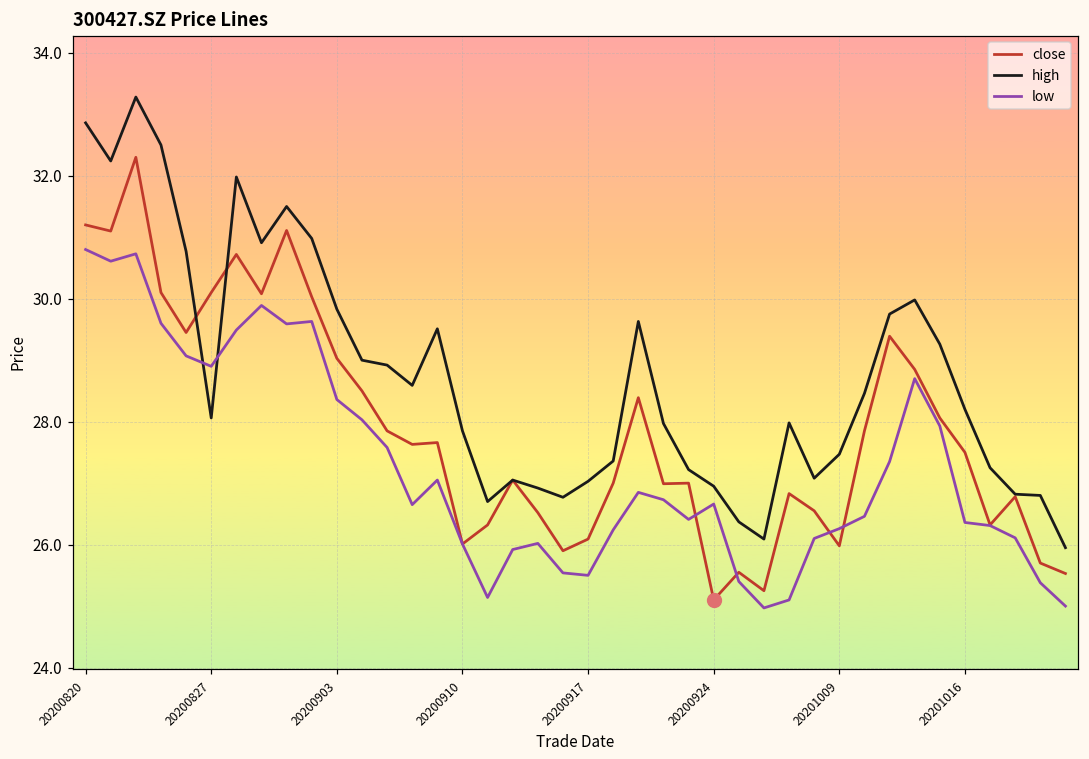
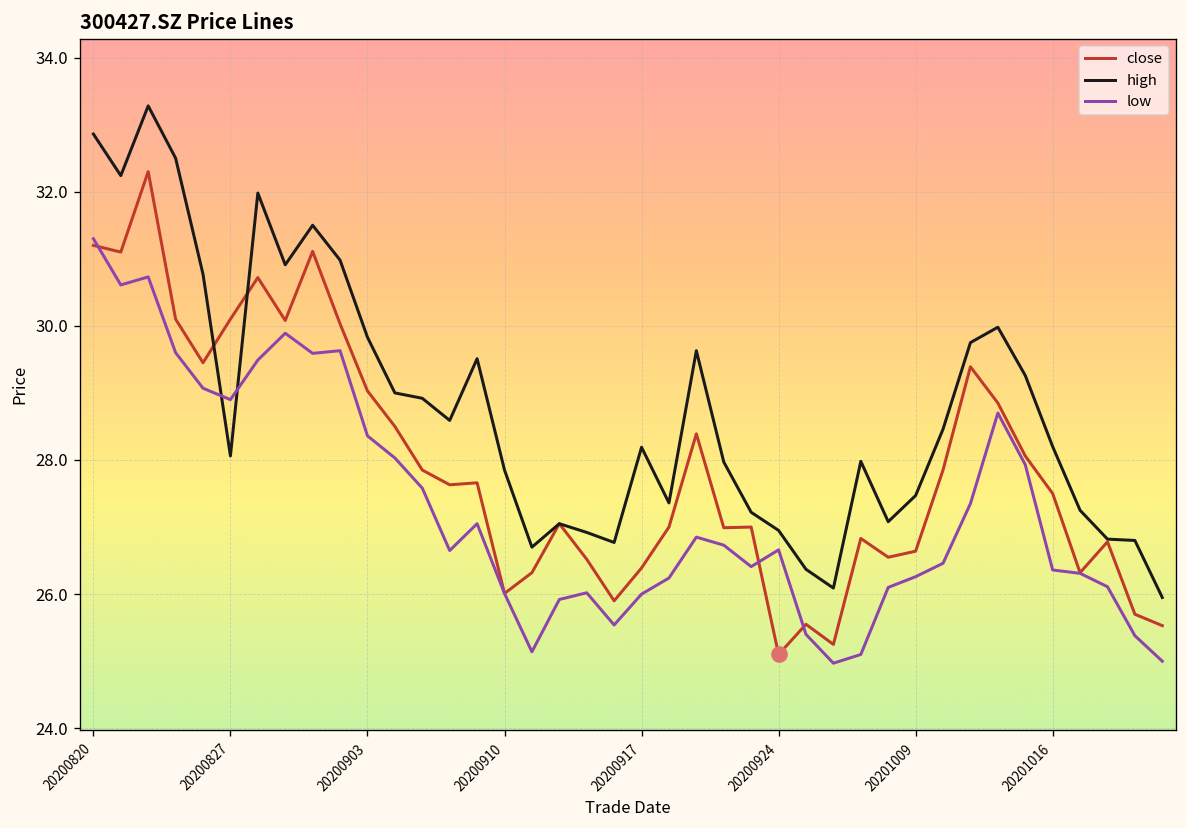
  {
    "close": {
      "20200820": 31.2,
      "20200827": 30.1,
      "20200903": 29.0,
-     "20200917": 26.1,
-     "20201009": 26.0,
+     "20200917": 26.4,
+     "20201009": 26.6,
      "20201016": 27.5
    },
    "high": {
      "20200820": 32.9,
      "20200827": 28.1,
      "20200903": 29.8,
      "20200910": 27.9,
-     "20200917": 27.0,
+     "20200917": 28.2,
      "20200924": 27.0,
      "20201009": 27.5,
      "20201016": 28.2
    },
    "low": {
-     "20200820": 30.8,
+     "20200820": 31.3,
      "20200827": 28.9,
      "20200903": 28.4,
-     "20200917": 25.5,
+     "20200917": 26.0,
      "20200924": 26.7,
      "20201009": 26.3,
      "20201016": 26.4
    }
  }
